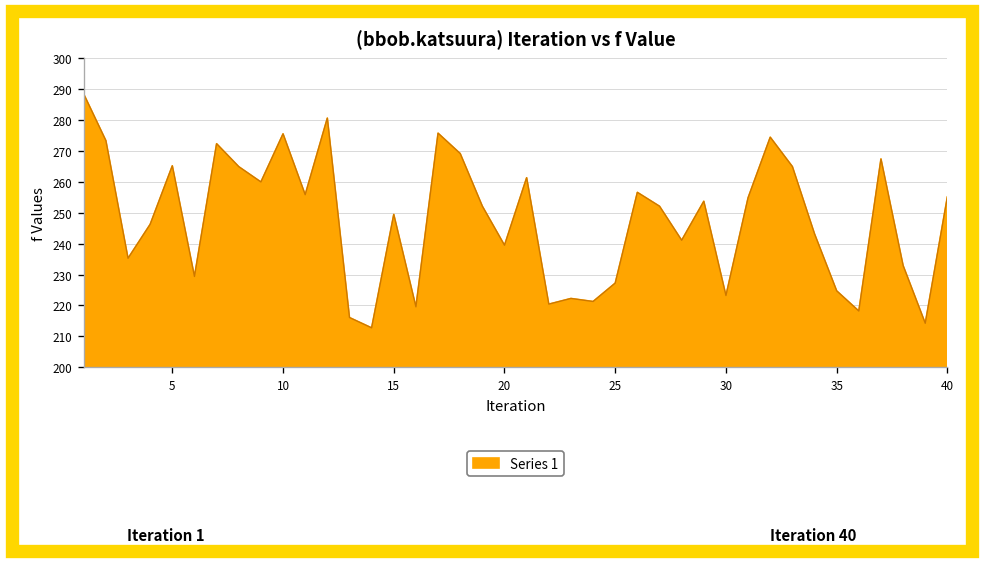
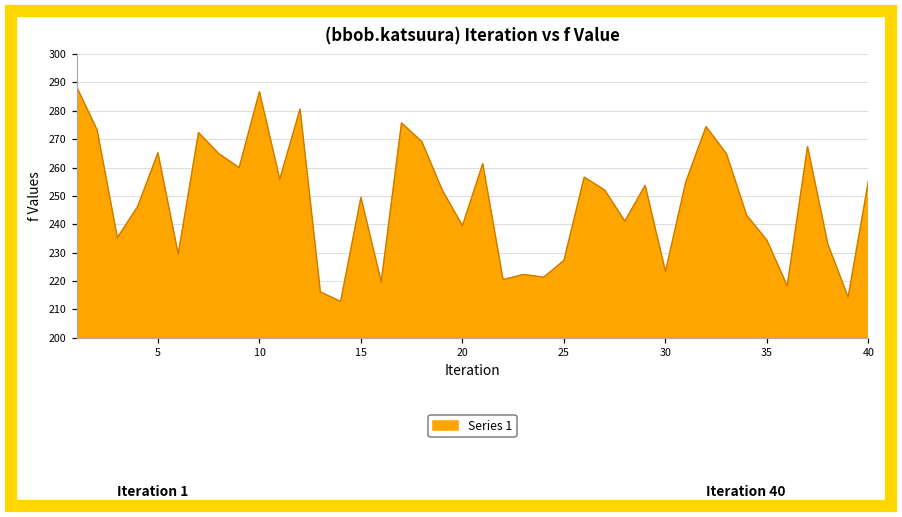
  {
    "5": 265,
-   "10": 275,
+   "10": 287,
    "15": 249,
    "20": 239,
    "25": 227,
    "30": 223,
-   "35": 225,
+   "35": 234,
    "40": 255
  }
